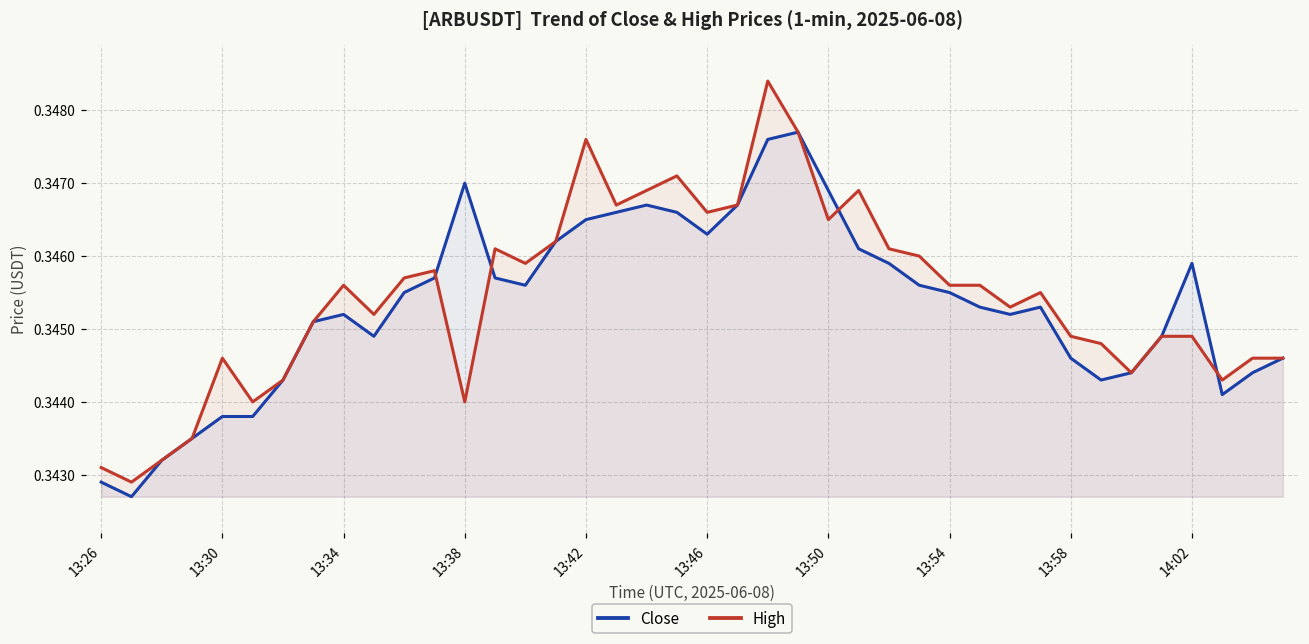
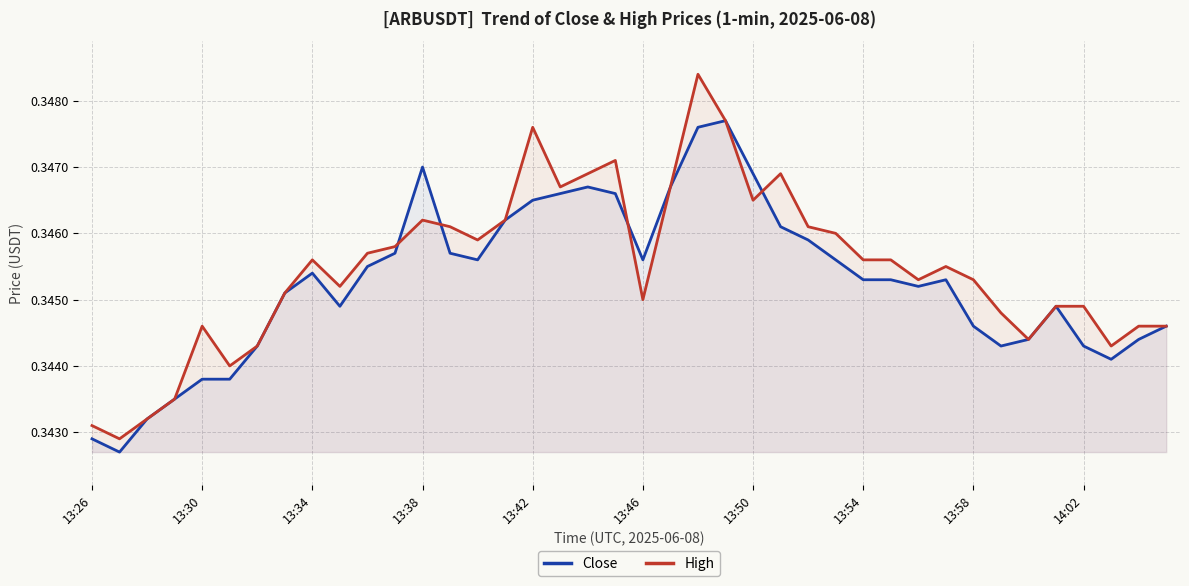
  {
    "Close": {
      "13:26": 0.3429,
      "13:30": 0.3438,
-     "13:34": 0.3452,
+     "13:34": 0.3454,
      "13:38": 0.3470,
      "13:42": 0.3465,
-     "13:46": 0.3463,
+     "13:46": 0.3456,
      "13:50": 0.3469,
-     "13:54": 0.3455,
+     "13:54": 0.3453,
      "13:58": 0.3446,
-     "14:02": 0.3459
+     "14:02": 0.3443
    },
    "High": {
      "13:26": 0.3431,
      "13:30": 0.3446,
      "13:34": 0.3456,
-     "13:38": 0.3440,
+     "13:38": 0.3462,
      "13:42": 0.3476,
-     "13:46": 0.3466,
+     "13:46": 0.3450,
      "13:50": 0.3465,
      "13:54": 0.3456,
-     "13:58": 0.3449,
+     "13:58": 0.3453,
      "14:02": 0.3449
    }
  }
